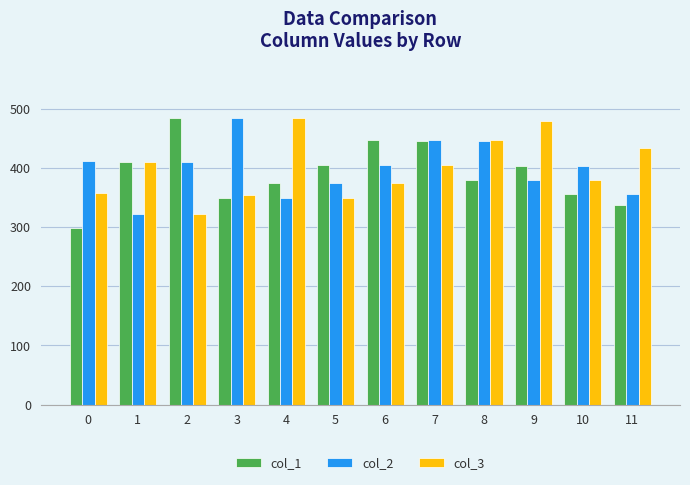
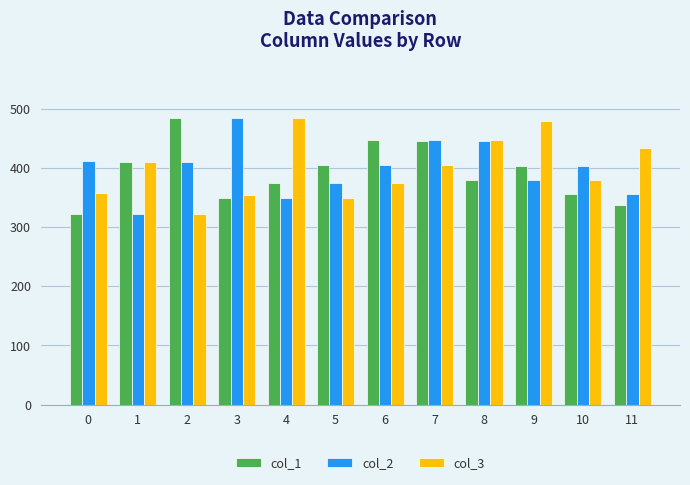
  {
    "col_1": {
-     "0": 300,
+     "0": 320,
      "1": 410,
      "2": 490,
      "3": 350,
      "4": 370,
      "5": 410,
      "6": 450,
      "7": 450,
      "8": 380,
      "9": 400,
      "10": 360,
      "11": 340
    },
    "col_2": {
      "0": 410,
      "1": 320,
      "2": 410,
      "3": 490,
      "4": 350,
      "5": 370,
      "6": 410,
      "7": 450,
      "8": 450,
      "9": 380,
      "10": 400,
      "11": 360
    },
    "col_3": {
      "0": 360,
      "1": 410,
      "2": 320,
      "3": 350,
      "4": 490,
      "5": 350,
      "6": 370,
      "7": 410,
      "8": 450,
      "9": 480,
      "10": 380,
      "11": 430
    }
  }
